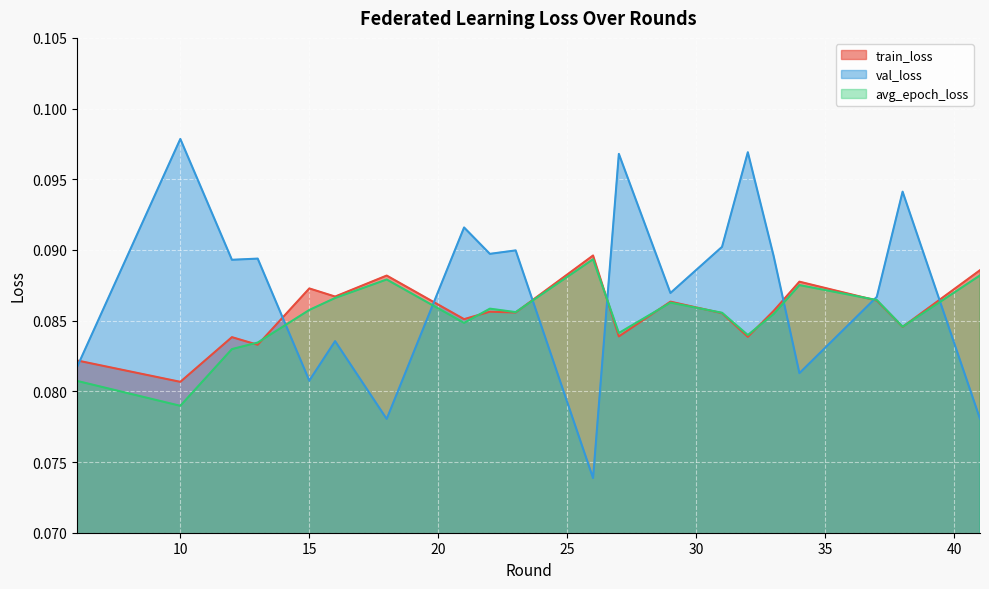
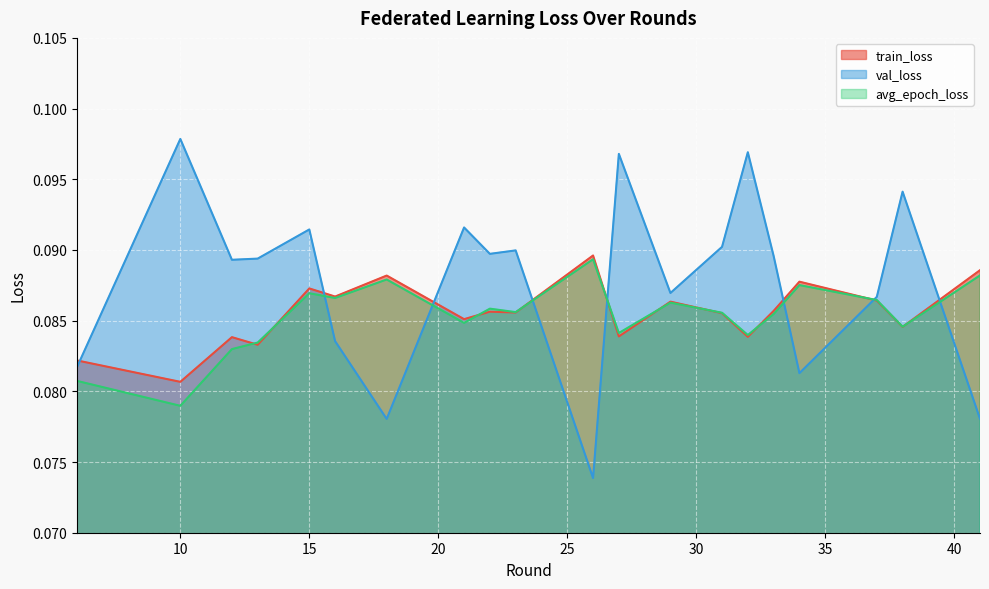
  {
    "train_loss": {
      "10": 0.0807,
      "15": 0.0873
    },
    "val_loss": {
      "10": 0.0979,
-     "15": 0.0808
+     "15": 0.0915
    },
    "avg_epoch_loss": {
      "10": 0.0790,
-     "15": 0.0858
+     "15": 0.0869
    }
  }
